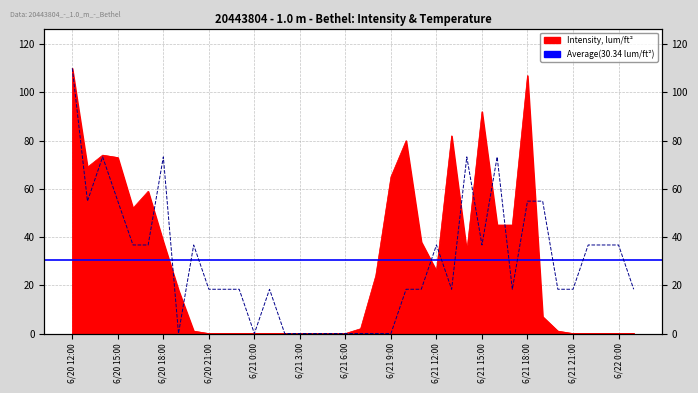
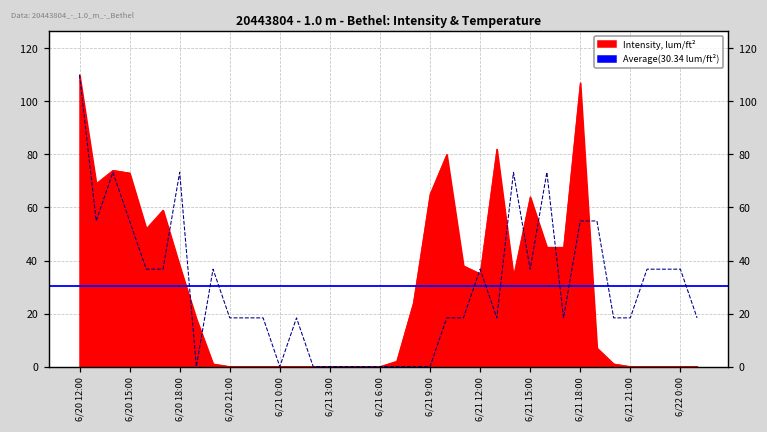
  {
    "Intensity, lum/ft²": {
      "6/20 15:00": 73,
      "6/20 18:00": 38,
      "6/20 21:00": 0,
      "6/21 9:00": 65,
-     "6/21 12:00": 26,
-     "6/21 15:00": 92,
+     "6/21 12:00": 35,
+     "6/21 15:00": 64,
      "6/21 18:00": 107,
      "6/21 21:00": 0,
      "6/22 0:00": 0
    }
  }
